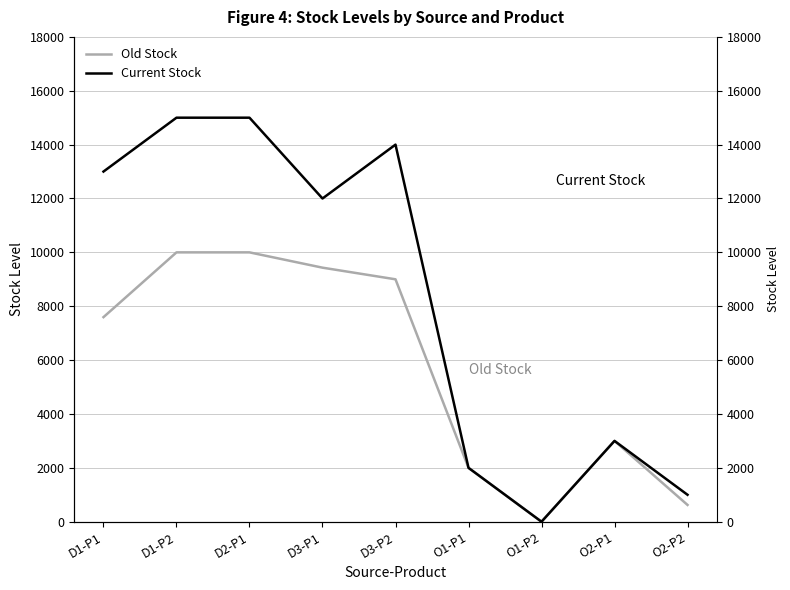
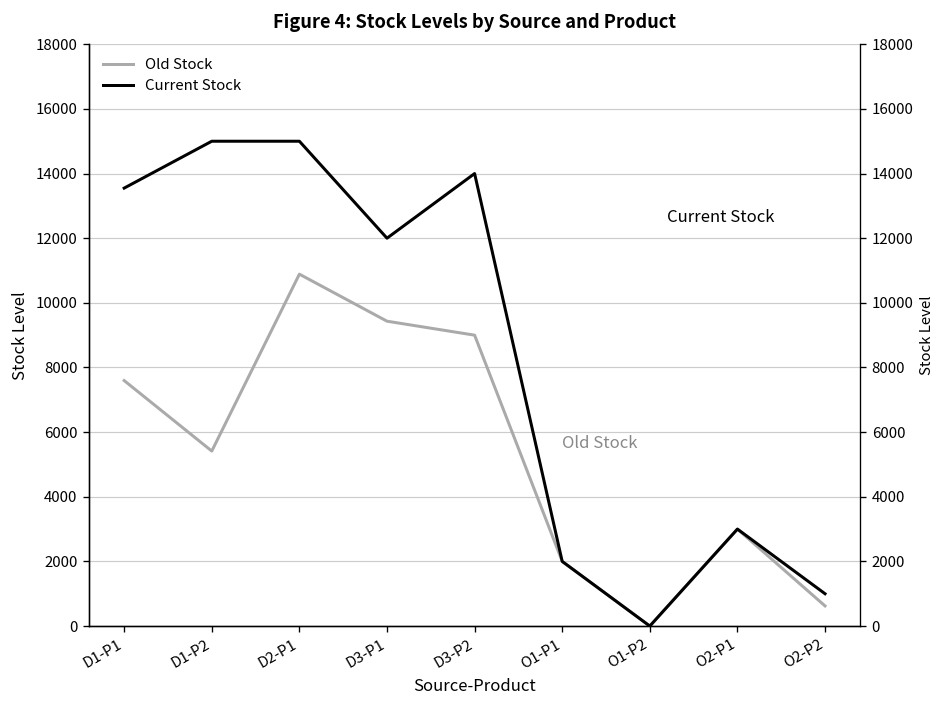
  {
    "Old Stock": {
      "D1-P1": 7600,
-     "D1-P2": 10000,
-     "D2-P1": 10000,
+     "D1-P2": 5400,
+     "D2-P1": 10900,
      "D3-P1": 9400,
      "D3-P2": 9000,
      "O2-P2": 600
    },
    "Current Stock": {
-     "D1-P1": 13000,
+     "D1-P1": 13600,
      "D1-P2": 15000,
      "D2-P1": 15000,
      "D3-P1": 12000,
      "D3-P2": 14000,
      "O2-P2": 1000
    }
  }
